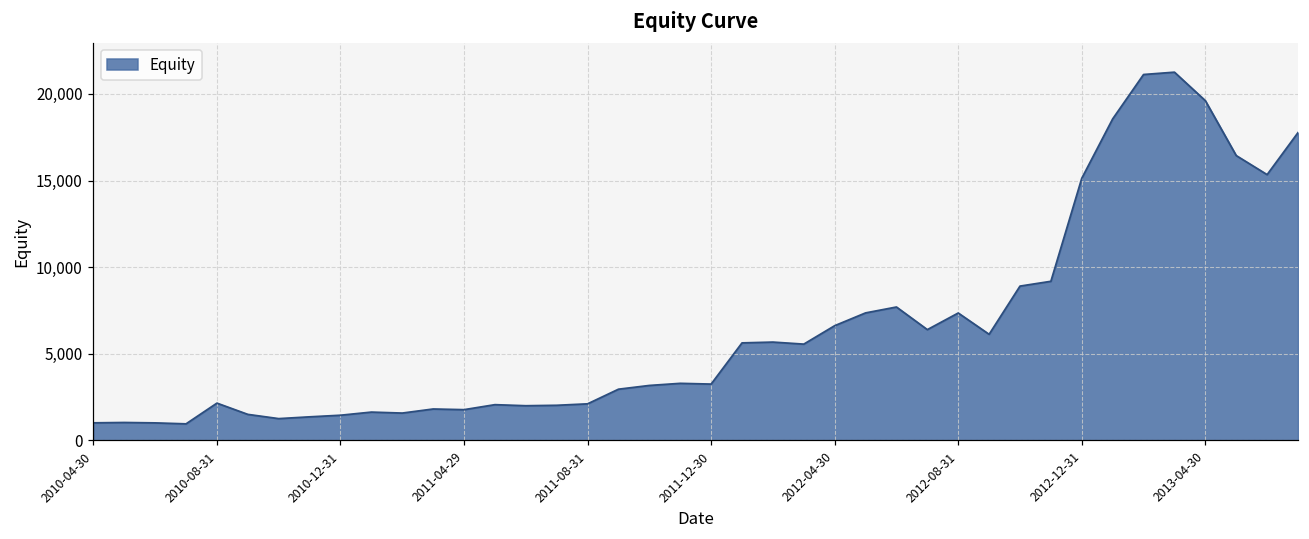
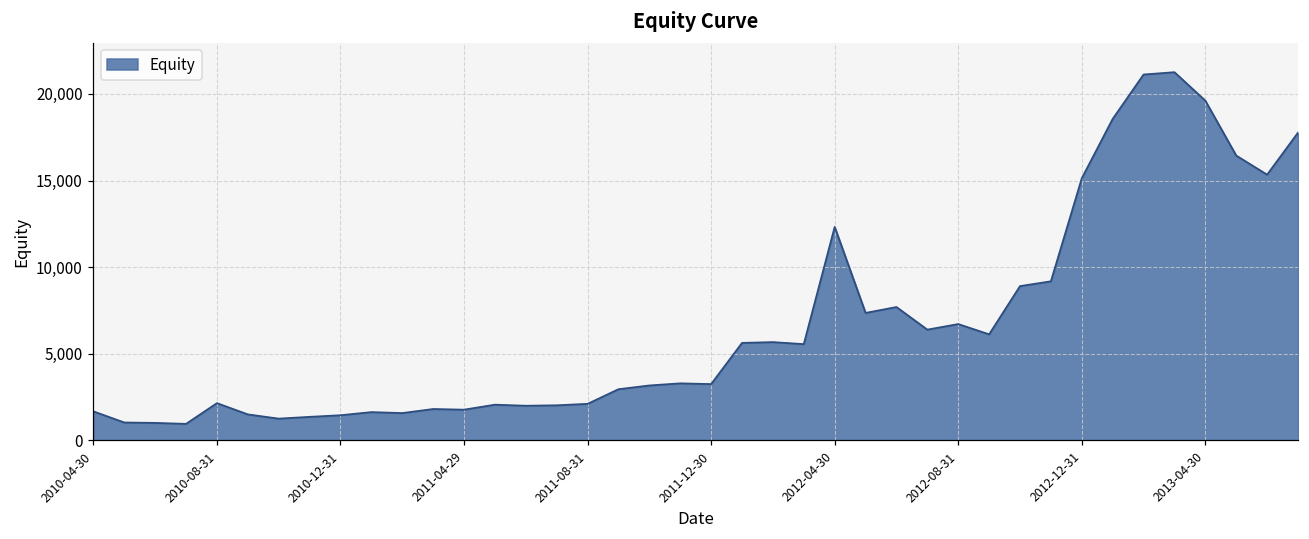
  {
-   "2010-04-30": "1,000",
+   "2010-04-30": "1,700",
    "2010-08-31": "2,100",
    "2010-12-31": "1,400",
    "2011-04-29": "1,800",
    "2011-08-31": "2,100",
    "2011-12-30": "3,200",
-   "2012-04-30": "6,600",
-   "2012-08-31": "7,300",
+   "2012-04-30": "12,300",
+   "2012-08-31": "6,700",
    "2012-12-31": "15,100",
    "2013-04-30": "19,600"
  }
